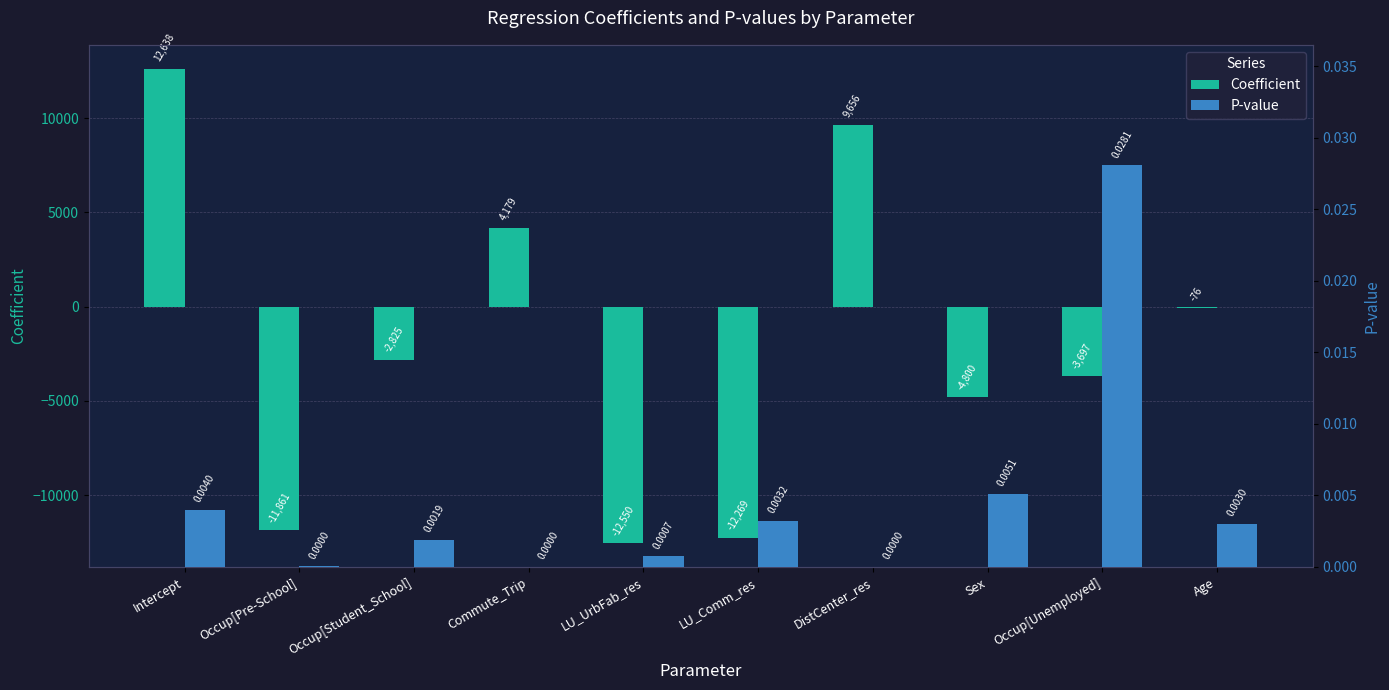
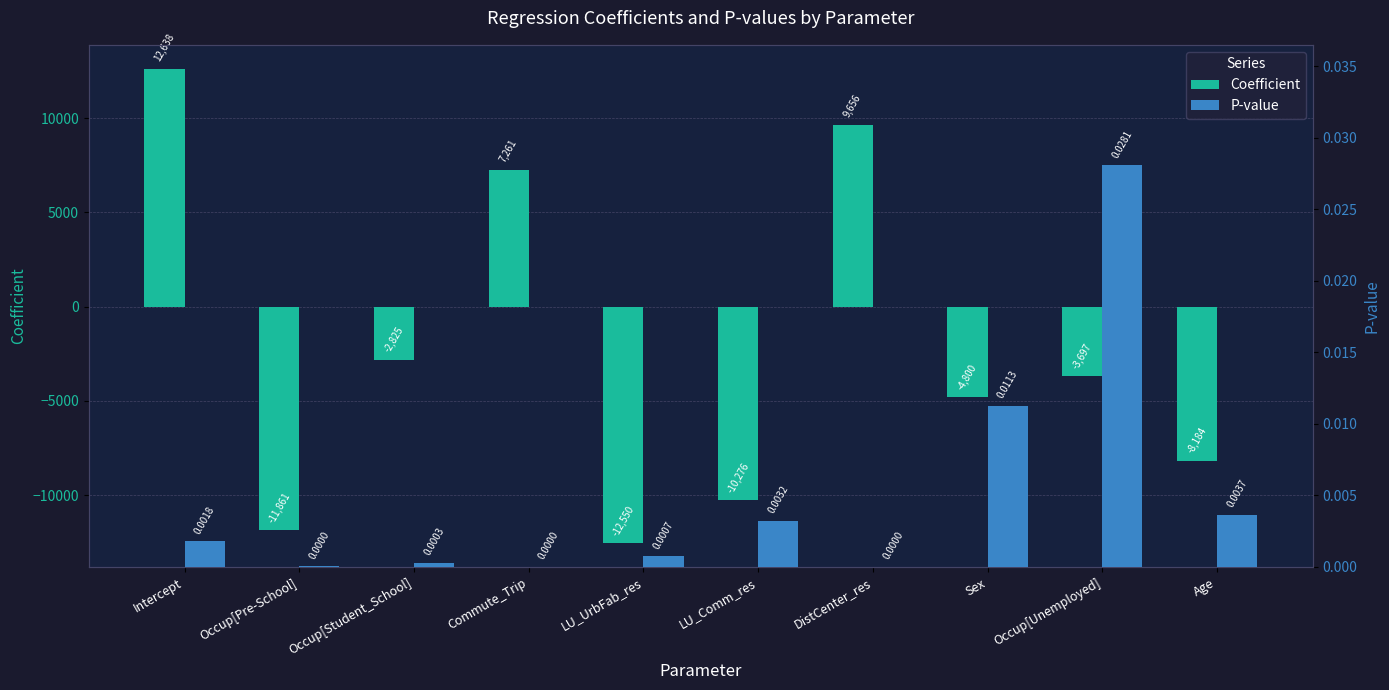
  {
    "Coefficient": {
      "Intercept": "12,638",
      "Occup[Pre-School]": "-11,861",
      "Occup[Student_School]": "-2,825",
-     "Commute_Trip": "4,179",
+     "Commute_Trip": "7,261",
      "LU_UrbFab_res": "-12,550",
-     "LU_Comm_res": "-12,269",
+     "LU_Comm_res": "-10,276",
      "DistCenter_res": "9,656",
      "Sex": "-4,800",
      "Occup[Unemployed]": "-3,697",
-     "Age": "-76"
+     "Age": "-8,184"
    },
    "P-value": {
-     "Intercept": "0.0040",
+     "Intercept": "0.0018",
      "Occup[Pre-School]": "0.0000",
-     "Occup[Student_School]": "0.0019",
+     "Occup[Student_School]": "0.0003",
      "Commute_Trip": "0.0000",
      "LU_UrbFab_res": "0.0007",
      "LU_Comm_res": "0.0032",
      "DistCenter_res": "0.0000",
-     "Sex": "0.0051",
+     "Sex": "0.0113",
      "Occup[Unemployed]": "0.0281",
-     "Age": "0.0030"
+     "Age": "0.0037"
    }
  }
